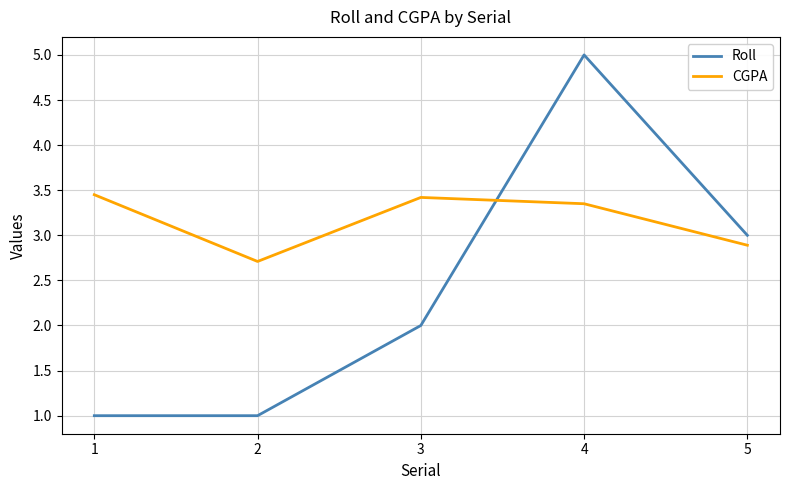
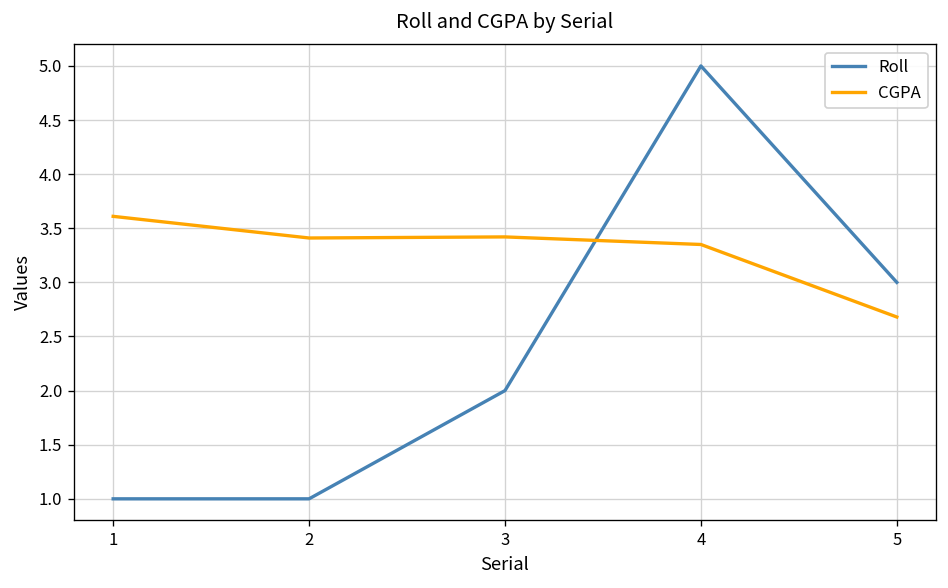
  {
    "Roll": {
      "1": 1.0,
      "2": 1.0,
      "3": 2.0,
      "4": 5.0,
      "5": 3.0
    },
    "CGPA": {
-     "1": 3.5,
-     "2": 2.7,
+     "1": 3.6,
+     "2": 3.4,
      "3": 3.4,
      "4": 3.4,
-     "5": 2.9
+     "5": 2.7
    }
  }
